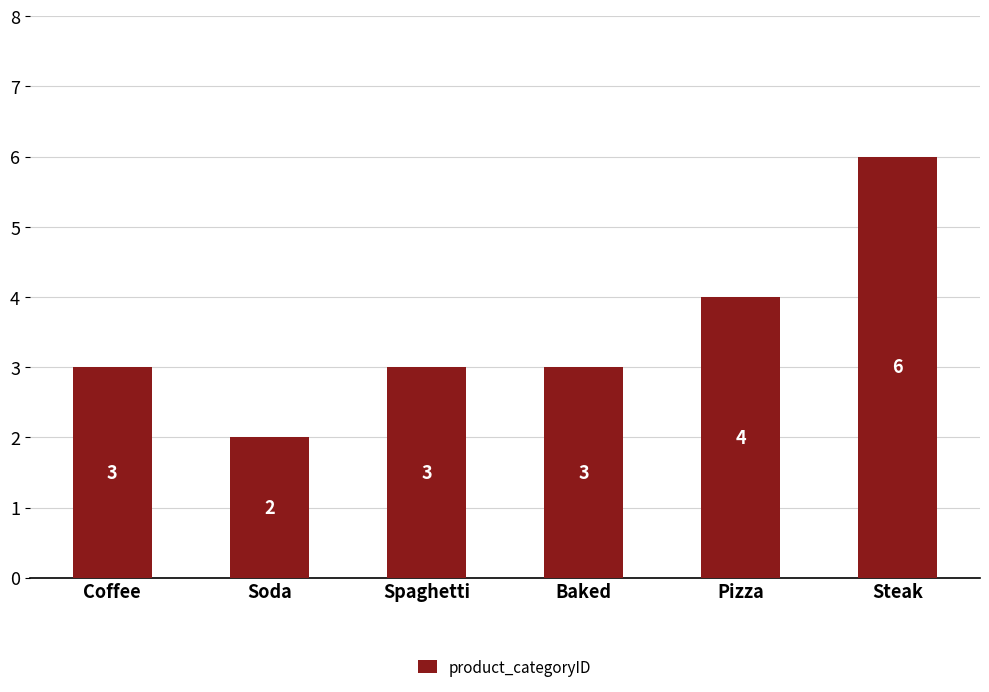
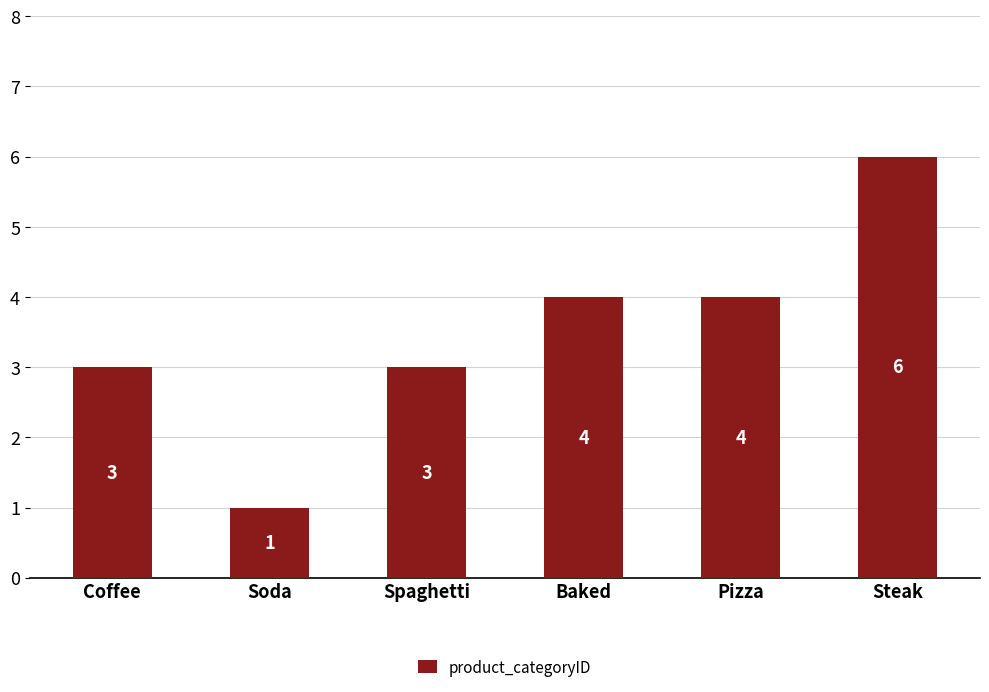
  {
    "Coffee": 3,
-   "Soda": 2,
+   "Soda": 1,
    "Spaghetti": 3,
-   "Baked": 3,
+   "Baked": 4,
    "Pizza": 4,
    "Steak": 6
  }
